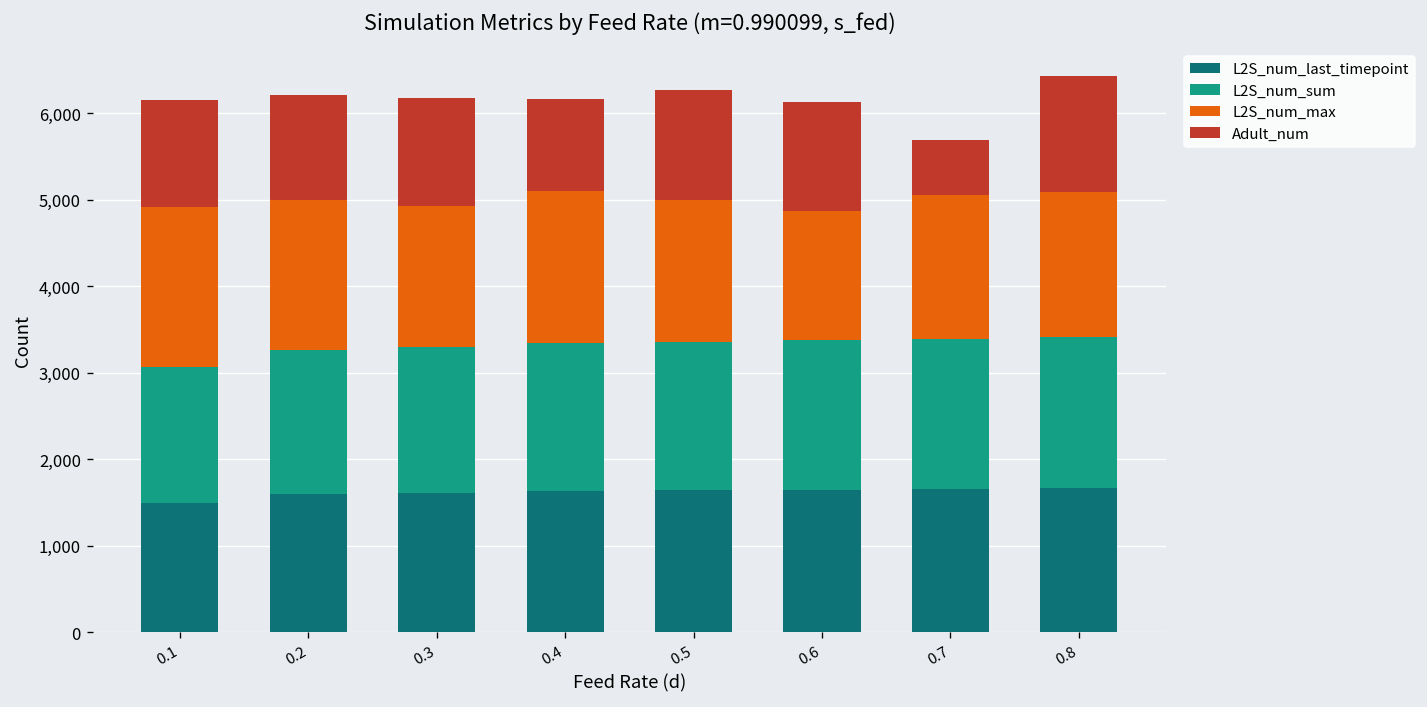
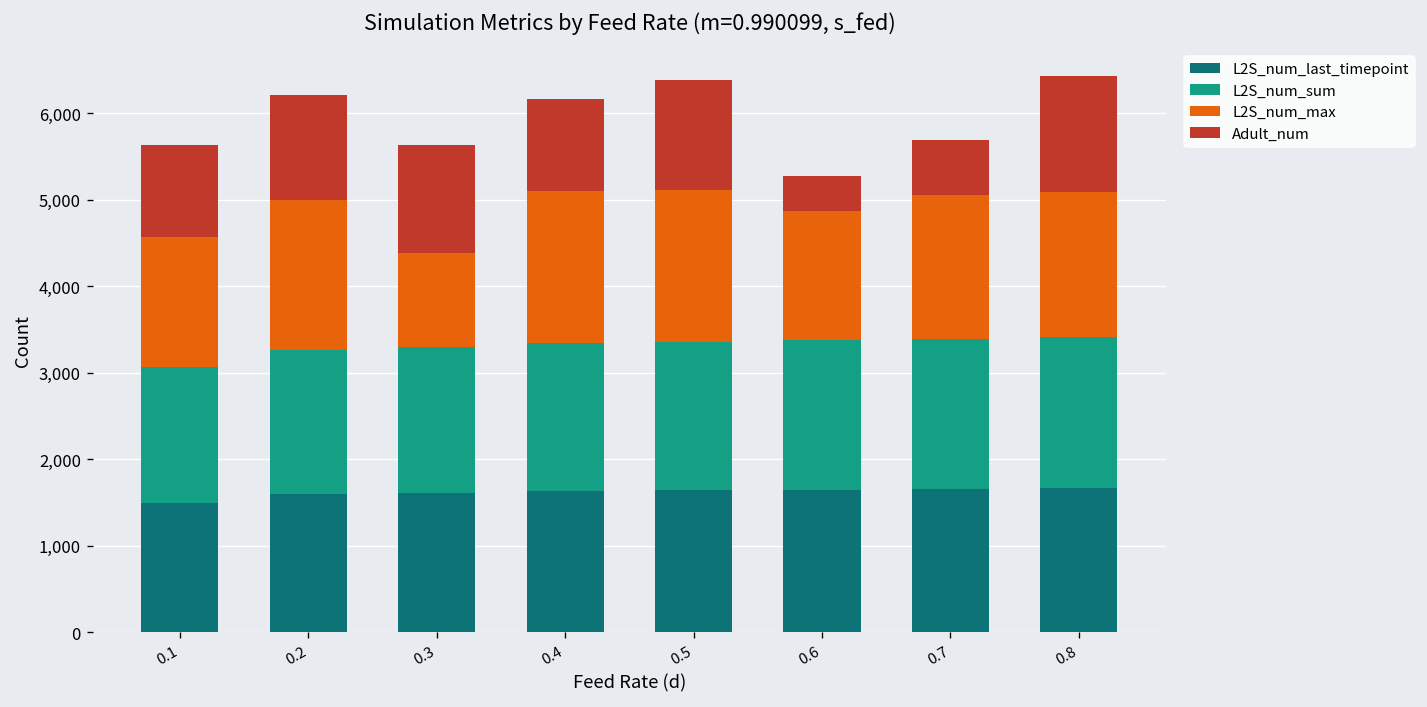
  {
    "L2S_num_max": {
-     "0.1": "1,900",
+     "0.1": "1,500",
      "0.2": "1,700",
-     "0.3": "1,600",
+     "0.3": "1,100",
      "0.4": "1,800",
-     "0.5": "1,600",
+     "0.5": "1,800",
      "0.6": "1,500",
      "0.7": "1,700",
      "0.8": "1,700"
    },
    "Adult_num": {
-     "0.1": "1,200",
+     "0.1": "1,100",
      "0.2": "1,200",
      "0.3": "1,200",
      "0.4": "1,100",
      "0.5": "1,300",
-     "0.6": "1,300",
+     "0.6": "400",
      "0.7": "600",
      "0.8": "1,300"
    }
  }
